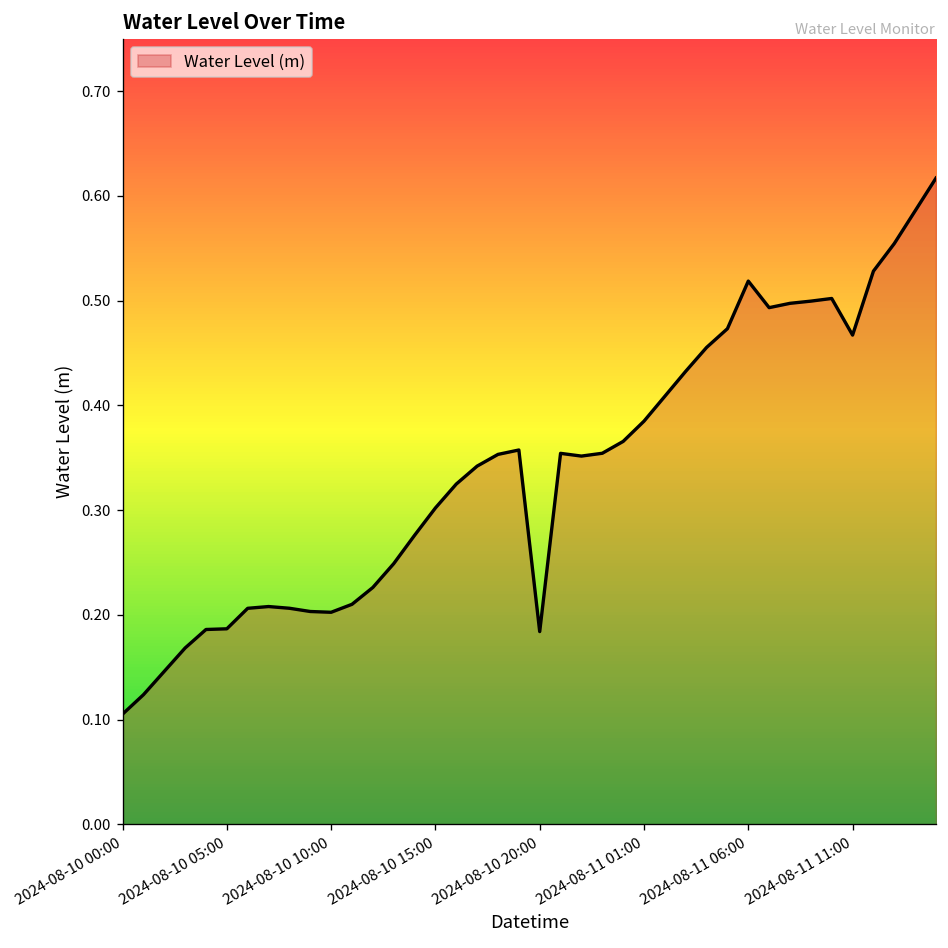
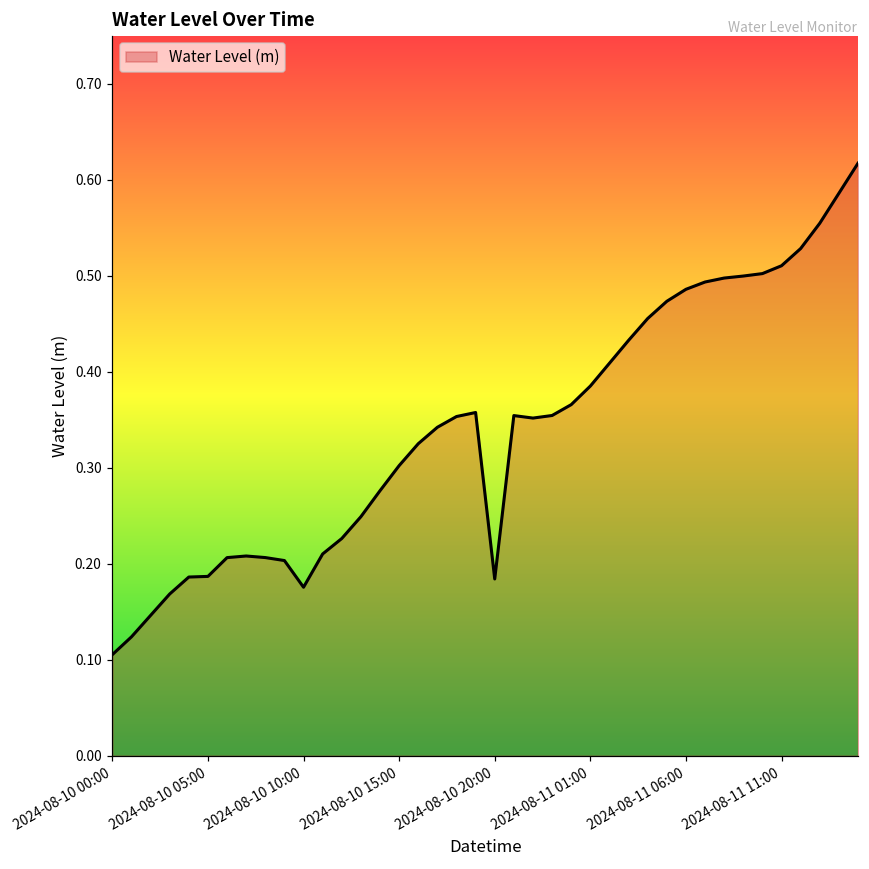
  {
    "2024-08-10 00:00": 0.11,
    "2024-08-10 05:00": 0.19,
-   "2024-08-10 10:00": 0.20,
+   "2024-08-10 10:00": 0.18,
    "2024-08-10 15:00": 0.30,
    "2024-08-10 20:00": 0.18,
    "2024-08-11 01:00": 0.38,
-   "2024-08-11 06:00": 0.52,
-   "2024-08-11 11:00": 0.47
+   "2024-08-11 06:00": 0.49,
+   "2024-08-11 11:00": 0.51
  }
